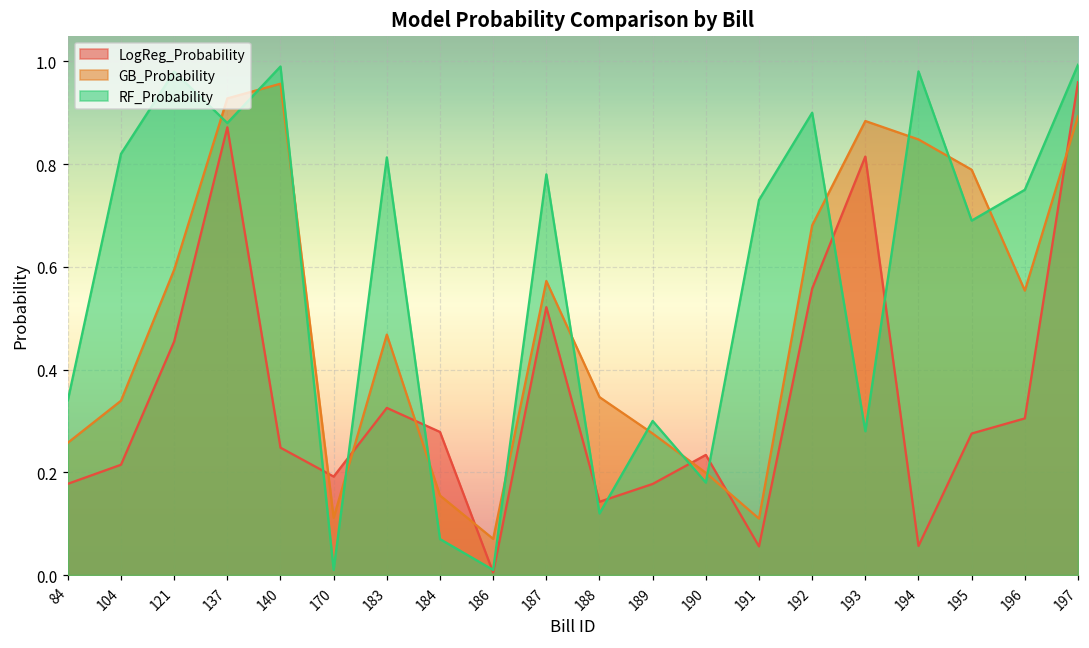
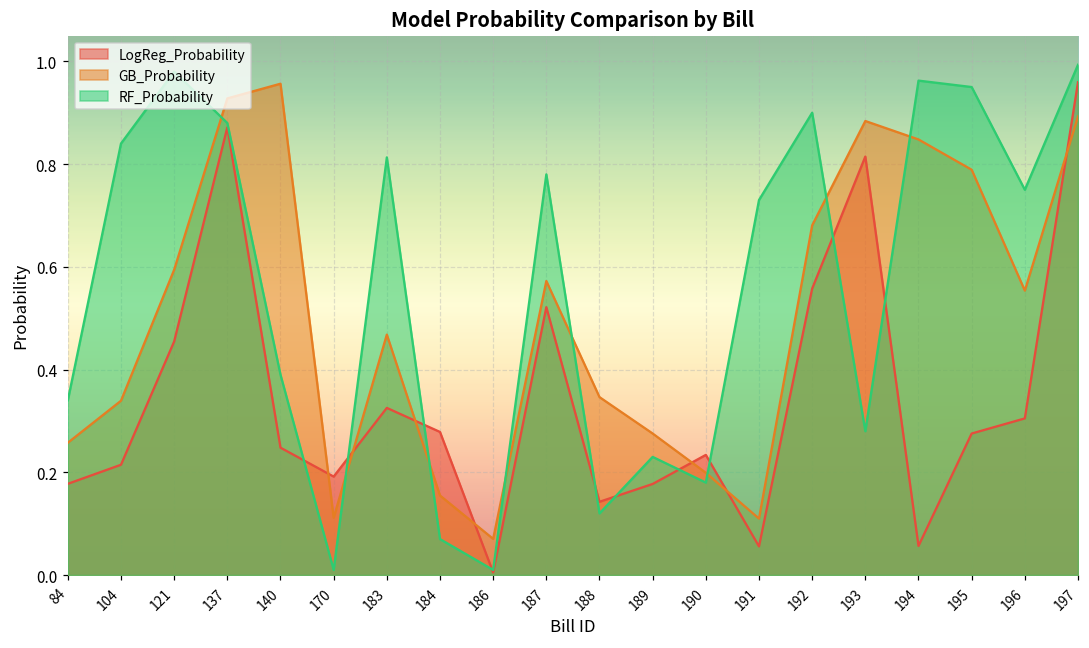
  {
    "RF_Probability": {
      "84": 0.34,
-     "104": 0.82,
+     "104": 0.84,
      "137": 0.88,
-     "140": 0.99,
+     "140": 0.39,
      "170": 0.01,
      "183": 0.81,
      "184": 0.07,
      "187": 0.78,
      "188": 0.12,
-     "189": 0.30,
+     "189": 0.23,
      "190": 0.18,
      "191": 0.73,
      "192": 0.90,
      "193": 0.28,
-     "194": 0.98,
-     "195": 0.69,
+     "194": 0.96,
+     "195": 0.95,
      "196": 0.75,
      "197": 0.99
    }
  }
